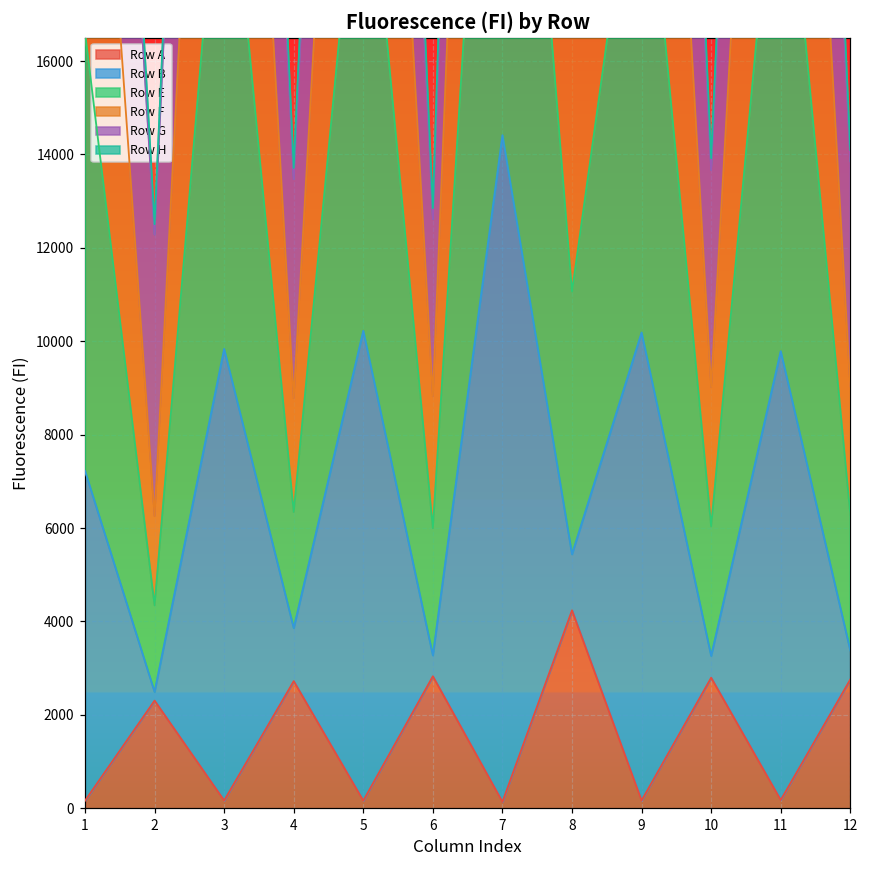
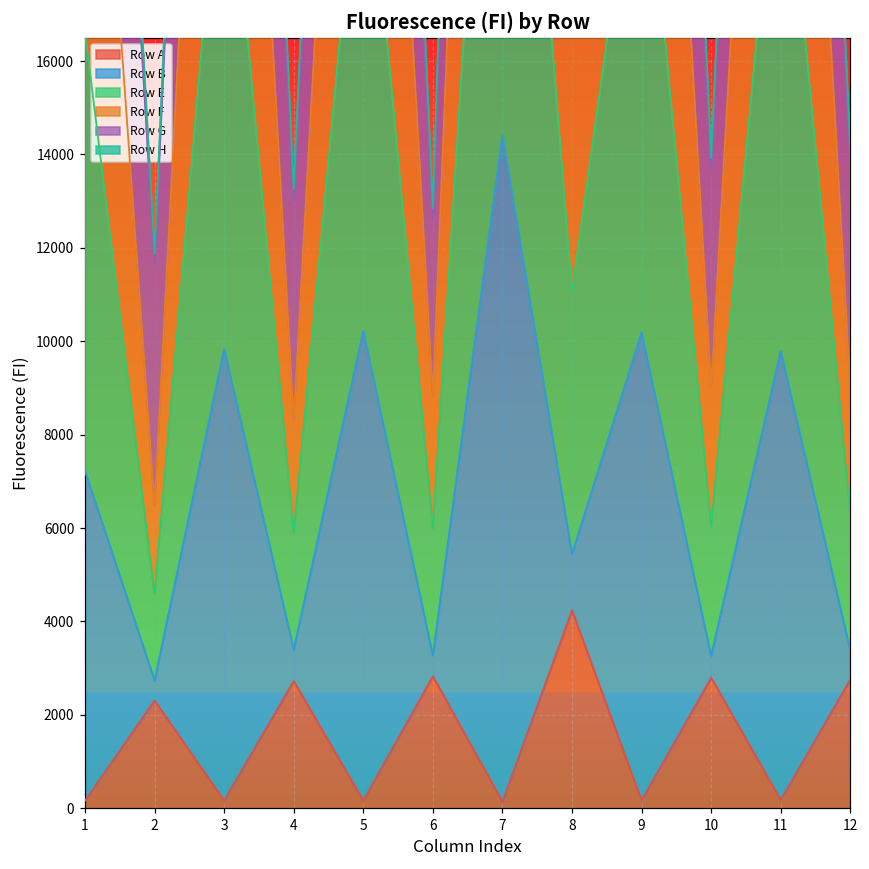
  {
    "Row B": {
      "1": 7100,
-     "2": 200,
+     "2": 400,
      "3": 9700,
-     "4": 1100,
+     "4": 700,
      "5": 10100,
      "6": 400,
      "7": 14300,
      "8": 1200,
      "9": 10000,
      "10": 500,
      "11": 9600,
      "12": 600
    },
    "Row G": {
-     "2": 6000,
+     "2": 5200,
      "4": 4700,
      "6": 3800,
      "10": 4600,
      "12": 4800
    }
  }
